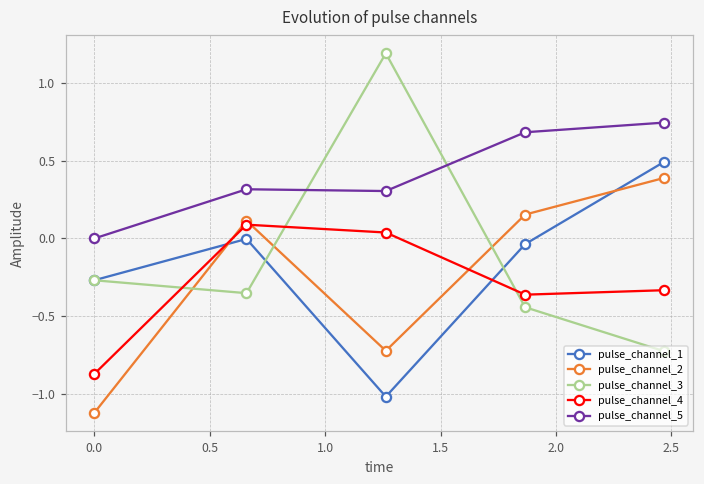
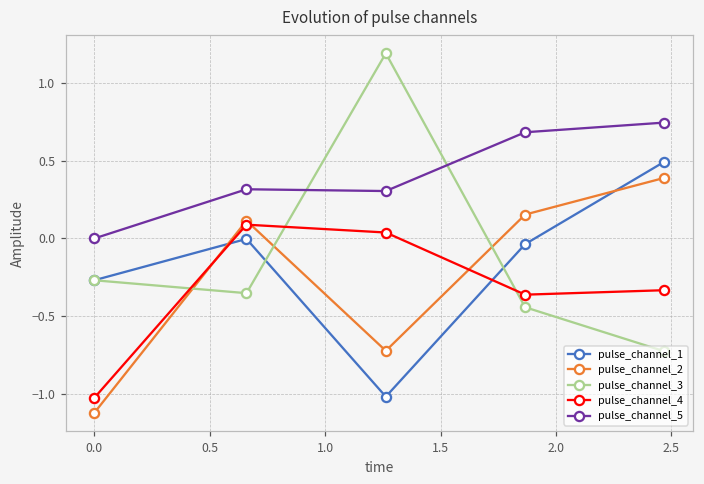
  {
    "pulse_channel_2": {
      "0.0": -1.12
    },
    "pulse_channel_4": {
-     "0.0": -0.87
+     "0.0": -1.02
    },
    "pulse_channel_5": {
      "0.0": 0.00
    }
  }
